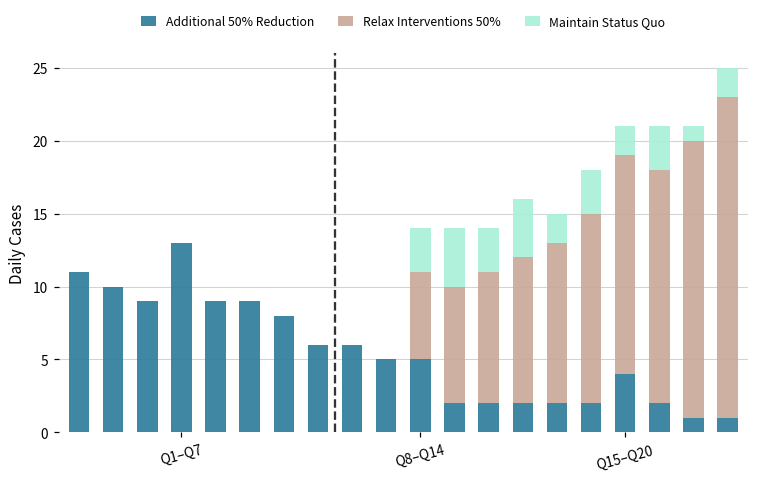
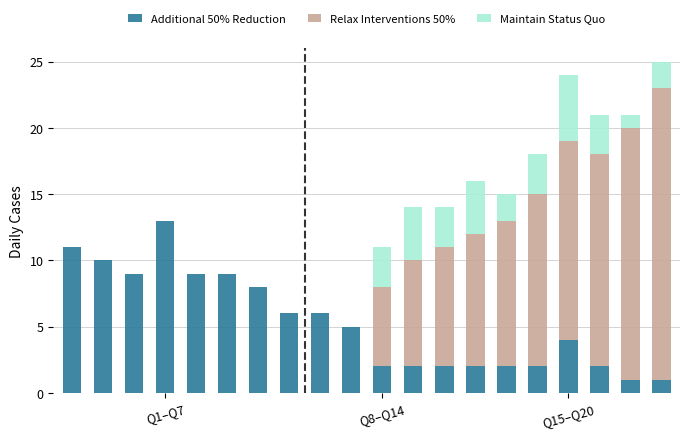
  {
    "Additional 50% Reduction": {
      "Q1–Q7": 13,
-     "Q8–Q14": 5,
+     "Q8–Q14": 2,
      "Q15–Q20": 4
    },
    "Relax Interventions 50%": {
      "Q1–Q7": 0,
      "Q8–Q14": 6,
      "Q15–Q20": 15
    },
    "Maintain Status Quo": {
      "Q1–Q7": 0,
      "Q8–Q14": 3,
-     "Q15–Q20": 2
+     "Q15–Q20": 5
    }
  }
